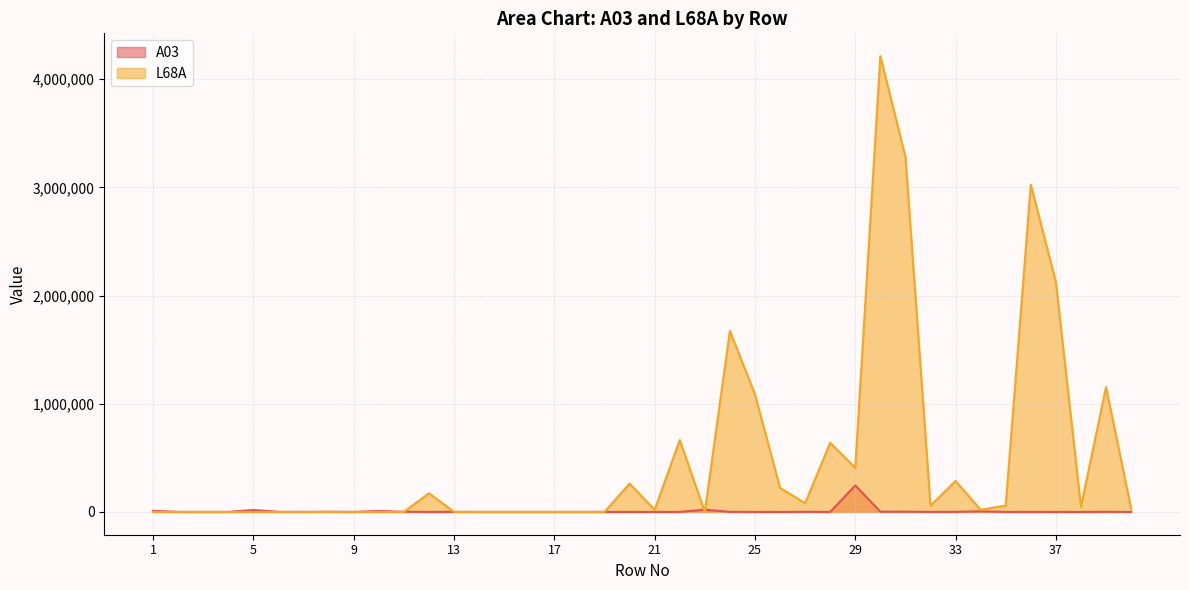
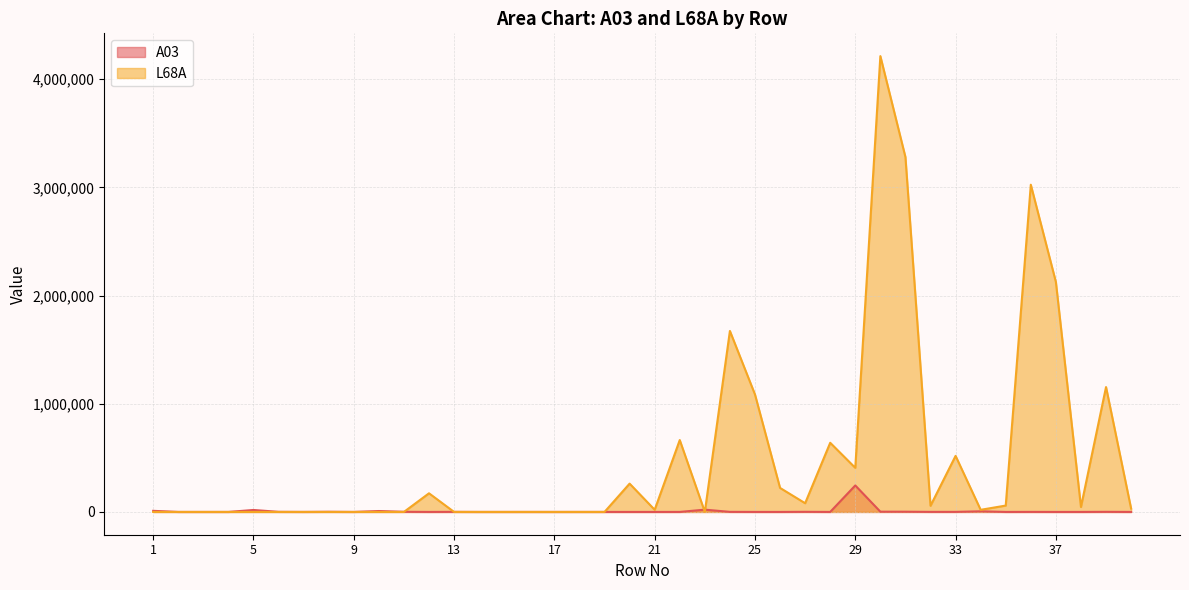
  {
    "A03": {
      "25": "0",
      "29": "240,000",
      "33": "0",
      "37": "0"
    },
    "L68A": {
      "25": "1,090,000",
      "29": "410,000",
-     "33": "290,000",
+     "33": "520,000",
      "37": "2,130,000"
    }
  }
